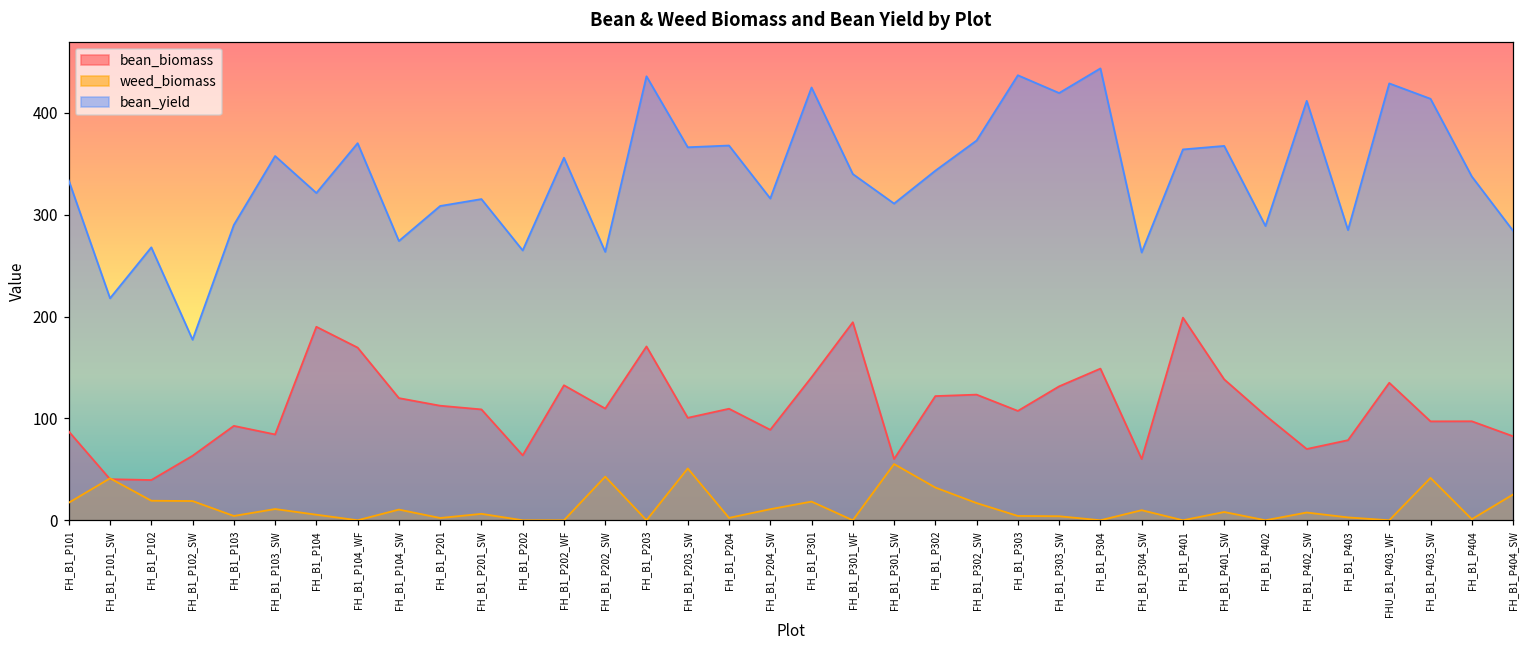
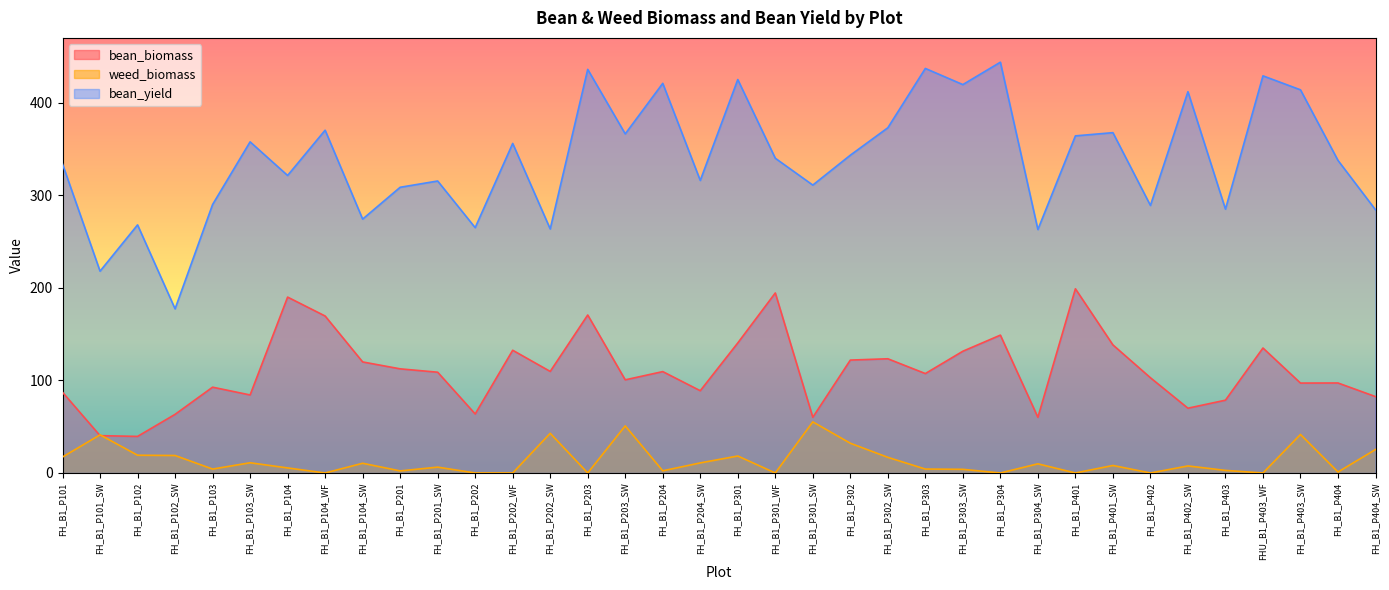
  {
    "bean_biomass": {
      "FH_B1_P101": 90,
      "FH_B1_P102": 40,
      "FH_B1_P102_SW": 60,
      "FH_B1_P103": 90,
      "FH_B1_P103_SW": 80,
      "FH_B1_P104": 190,
      "FH_B1_P104_WF": 170,
      "FH_B1_P104_SW": 120,
      "FH_B1_P201": 110,
      "FH_B1_P201_SW": 110,
      "FH_B1_P202": 60,
      "FH_B1_P202_WF": 130,
      "FH_B1_P202_SW": 110,
      "FH_B1_P203": 170,
      "FH_B1_P203_SW": 100,
      "FH_B1_P204": 110,
      "FH_B1_P204_SW": 90,
      "FH_B1_P301": 140,
      "FH_B1_P301_WF": 190,
      "FH_B1_P301_SW": 60,
      "FH_B1_P302": 120,
      "FH_B1_P302_SW": 120,
      "FH_B1_P303": 110,
      "FH_B1_P303_SW": 130,
      "FH_B1_P304": 150,
      "FH_B1_P304_SW": 60,
      "FH_B1_P401": 200,
      "FH_B1_P401_SW": 140,
      "FH_B1_P402": 100,
      "FH_B1_P402_SW": 70,
      "FH_B1_P403": 80,
      "FHU_B1_P403_WF": 130,
      "FH_B1_P403_SW": 100,
      "FH_B1_P404": 100,
      "FH_B1_P404_SW": 80
    },
    "weed_biomass": {
      "FH_B1_P101": 20,
      "FH_B1_P102": 20,
      "FH_B1_P102_SW": 20,
      "FH_B1_P103": 0,
      "FH_B1_P103_SW": 10,
      "FH_B1_P104": 10,
      "FH_B1_P104_WF": 0,
      "FH_B1_P104_SW": 10,
      "FH_B1_P201": 0,
      "FH_B1_P201_SW": 10,
      "FH_B1_P202": 0,
      "FH_B1_P202_WF": 0,
      "FH_B1_P202_SW": 40,
      "FH_B1_P203": 0,
      "FH_B1_P203_SW": 50,
      "FH_B1_P204": 0,
      "FH_B1_P204_SW": 10,
      "FH_B1_P301": 20,
      "FH_B1_P301_WF": 0,
      "FH_B1_P301_SW": 60,
      "FH_B1_P302": 30,
      "FH_B1_P302_SW": 20,
      "FH_B1_P303": 0,
      "FH_B1_P303_SW": 0,
      "FH_B1_P304": 0,
      "FH_B1_P304_SW": 10,
      "FH_B1_P401": 0,
      "FH_B1_P401_SW": 10,
      "FH_B1_P402": 0,
      "FH_B1_P402_SW": 10,
      "FH_B1_P403": 0,
      "FHU_B1_P403_WF": 0,
      "FH_B1_P403_SW": 40,
      "FH_B1_P404": 0,
      "FH_B1_P404_SW": 30
    },
    "bean_yield": {
      "FH_B1_P101": 330,
      "FH_B1_P101_SW": 220,
      "FH_B1_P102": 270,
      "FH_B1_P102_SW": 180,
      "FH_B1_P103": 290,
      "FH_B1_P103_SW": 360,
      "FH_B1_P104": 320,
      "FH_B1_P104_WF": 370,
      "FH_B1_P104_SW": 270,
      "FH_B1_P201": 310,
      "FH_B1_P201_SW": 320,
      "FH_B1_P202": 270,
      "FH_B1_P202_WF": 360,
      "FH_B1_P202_SW": 260,
      "FH_B1_P203": 440,
      "FH_B1_P203_SW": 370,
-     "FH_B1_P204": 370,
+     "FH_B1_P204": 420,
      "FH_B1_P204_SW": 320,
      "FH_B1_P301": 430,
      "FH_B1_P301_WF": 340,
      "FH_B1_P301_SW": 310,
      "FH_B1_P302": 340,
      "FH_B1_P302_SW": 370,
      "FH_B1_P303": 440,
      "FH_B1_P303_SW": 420,
      "FH_B1_P304": 440,
      "FH_B1_P304_SW": 260,
      "FH_B1_P401": 360,
      "FH_B1_P401_SW": 370,
      "FH_B1_P402": 290,
      "FH_B1_P402_SW": 410,
      "FH_B1_P403": 290,
      "FHU_B1_P403_WF": 430,
      "FH_B1_P403_SW": 410,
      "FH_B1_P404": 340,
      "FH_B1_P404_SW": 280
    }
  }
